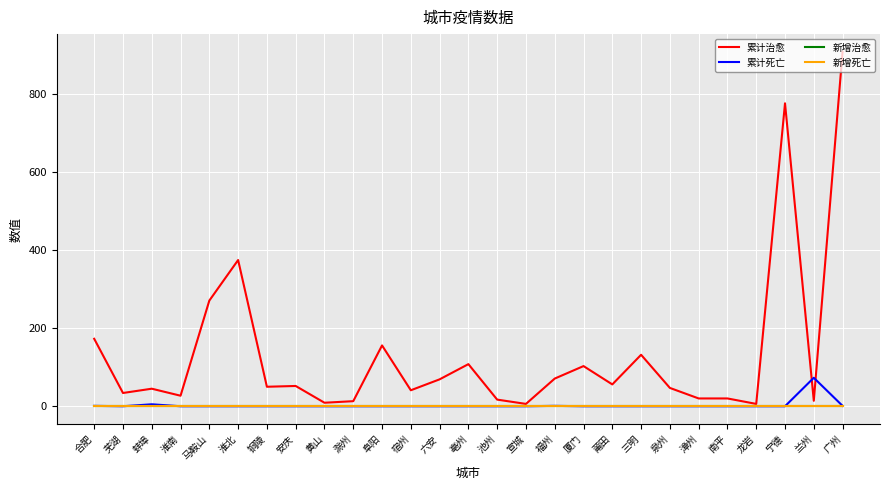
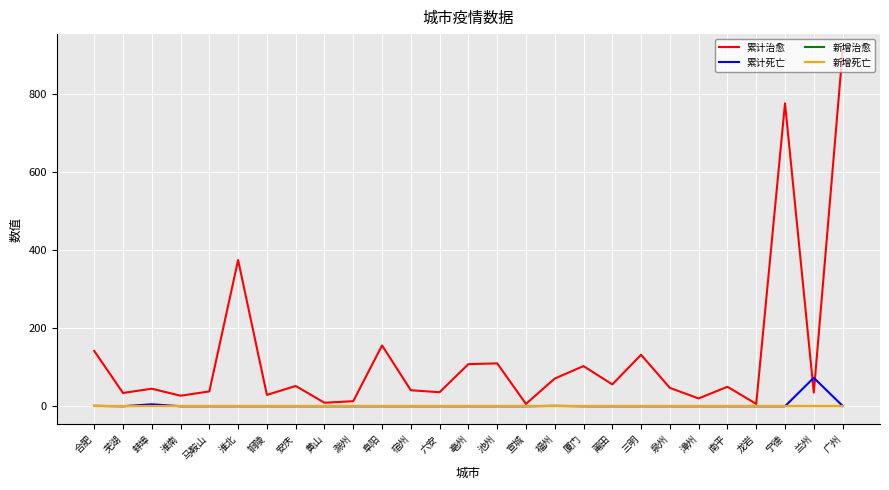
  {
    "累计治愈": {
-     "合肥": 170,
+     "合肥": 140,
      "芜湖": 30,
      "蚌埠": 50,
      "淮南": 30,
-     "马鞍山": 270,
+     "马鞍山": 40,
      "淮北": 380,
-     "铜陵": 50,
+     "铜陵": 30,
      "安庆": 50,
      "黄山": 10,
      "滁州": 10,
      "阜阳": 160,
      "宿州": 40,
-     "六安": 70,
+     "六安": 40,
      "亳州": 110,
-     "池州": 20,
+     "池州": 110,
      "福州": 70,
      "厦门": 100,
      "莆田": 60,
      "三明": 130,
      "泉州": 50,
      "漳州": 20,
-     "南平": 20,
+     "南平": 50,
      "宁德": 780,
-     "兰州": 10
+     "兰州": 40
    },
    "累计死亡": {
      "兰州": 70
    },
    "新增死亡": {
      "兰州": 0
    }
  }
